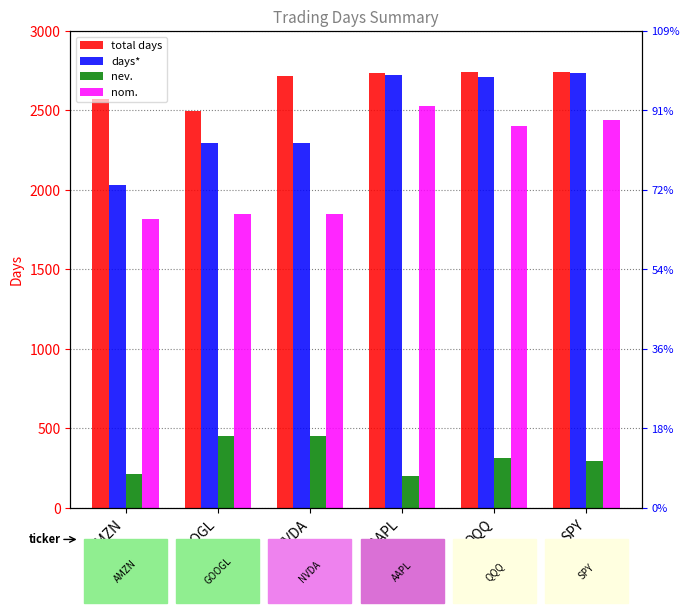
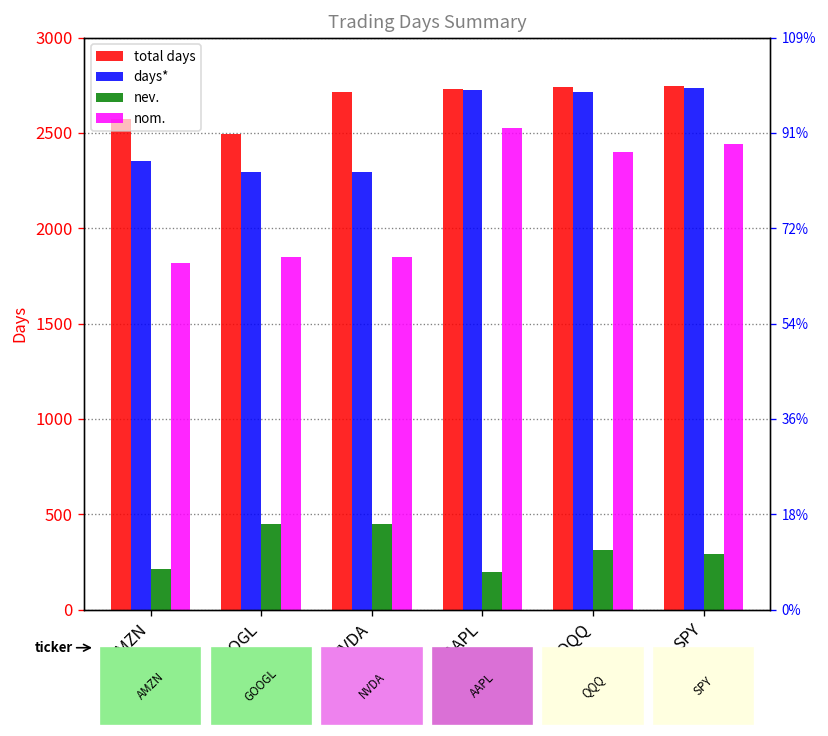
  {
    "total days": {
      "GOOGL": 2490,
      "NVDA": 2710,
      "AAPL": 2730,
      "QQQ": 2740,
      "SPY": 2750
    },
    "days*": {
-     "AMZN": 2030,
+     "AMZN": 2350,
      "GOOGL": 2300,
      "NVDA": 2300,
      "AAPL": 2720,
      "QQQ": 2710,
      "SPY": 2730
    },
    "nev.": {
      "AMZN": 210,
      "GOOGL": 450,
      "NVDA": 450,
      "AAPL": 200,
      "QQQ": 310,
      "SPY": 290
    },
    "nom.": {
      "AMZN": 1820,
      "GOOGL": 1850,
      "NVDA": 1850,
      "AAPL": 2530,
      "QQQ": 2400,
      "SPY": 2440
    }
  }
